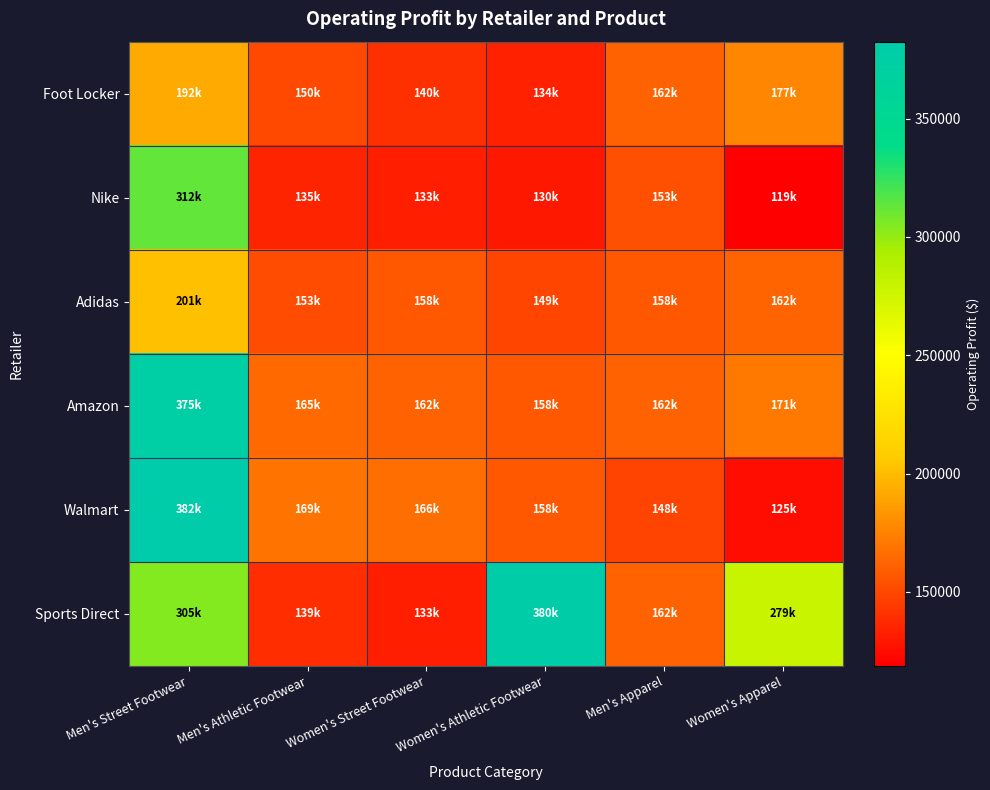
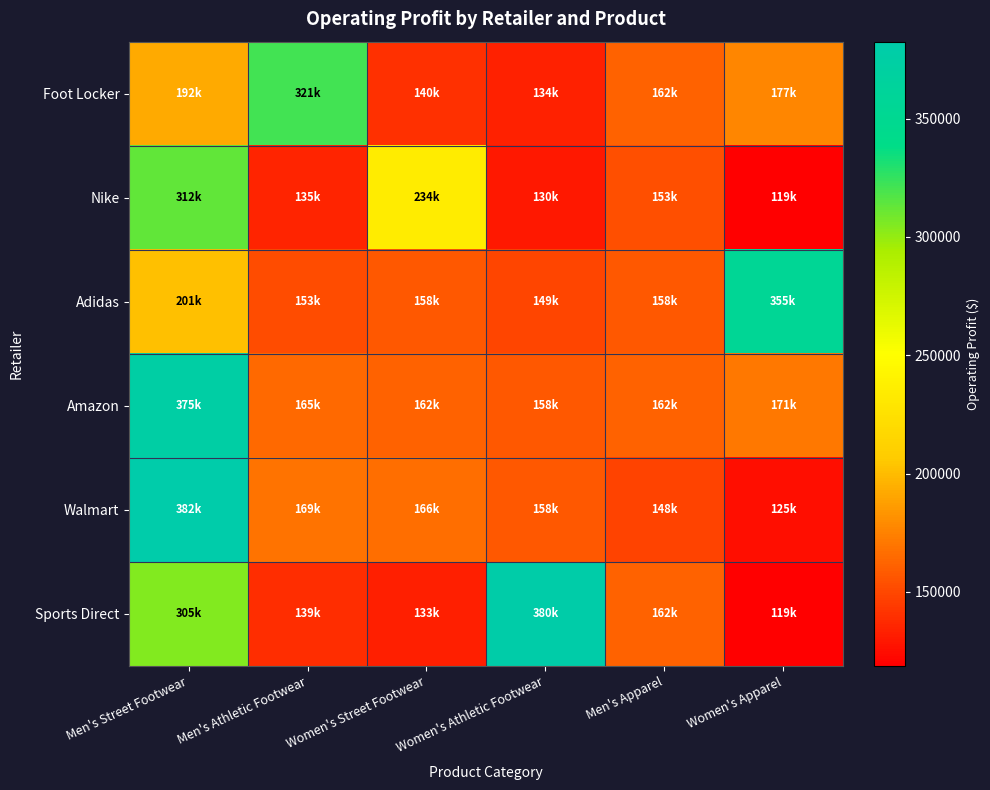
  {
    "Foot Locker": {
      "Men's Street Footwear": "192k",
-     "Men's Athletic Footwear": "150k",
+     "Men's Athletic Footwear": "321k",
      "Women's Street Footwear": "140k",
      "Women's Athletic Footwear": "134k",
      "Men's Apparel": "162k",
      "Women's Apparel": "177k"
    },
    "Nike": {
      "Men's Street Footwear": "312k",
      "Men's Athletic Footwear": "135k",
-     "Women's Street Footwear": "133k",
+     "Women's Street Footwear": "234k",
      "Women's Athletic Footwear": "130k",
      "Men's Apparel": "153k",
      "Women's Apparel": "119k"
    },
    "Adidas": {
      "Men's Street Footwear": "201k",
      "Men's Athletic Footwear": "153k",
      "Women's Street Footwear": "158k",
      "Women's Athletic Footwear": "149k",
      "Men's Apparel": "158k",
-     "Women's Apparel": "162k"
+     "Women's Apparel": "355k"
    },
    "Amazon": {
      "Men's Street Footwear": "375k",
      "Men's Athletic Footwear": "165k",
      "Women's Street Footwear": "162k",
      "Women's Athletic Footwear": "158k",
      "Men's Apparel": "162k",
      "Women's Apparel": "171k"
    },
    "Walmart": {
      "Men's Street Footwear": "382k",
      "Men's Athletic Footwear": "169k",
      "Women's Street Footwear": "166k",
      "Women's Athletic Footwear": "158k",
      "Men's Apparel": "148k",
      "Women's Apparel": "125k"
    },
    "Sports Direct": {
      "Men's Street Footwear": "305k",
      "Men's Athletic Footwear": "139k",
      "Women's Street Footwear": "133k",
      "Women's Athletic Footwear": "380k",
      "Men's Apparel": "162k",
-     "Women's Apparel": "279k"
+     "Women's Apparel": "119k"
    }
  }
